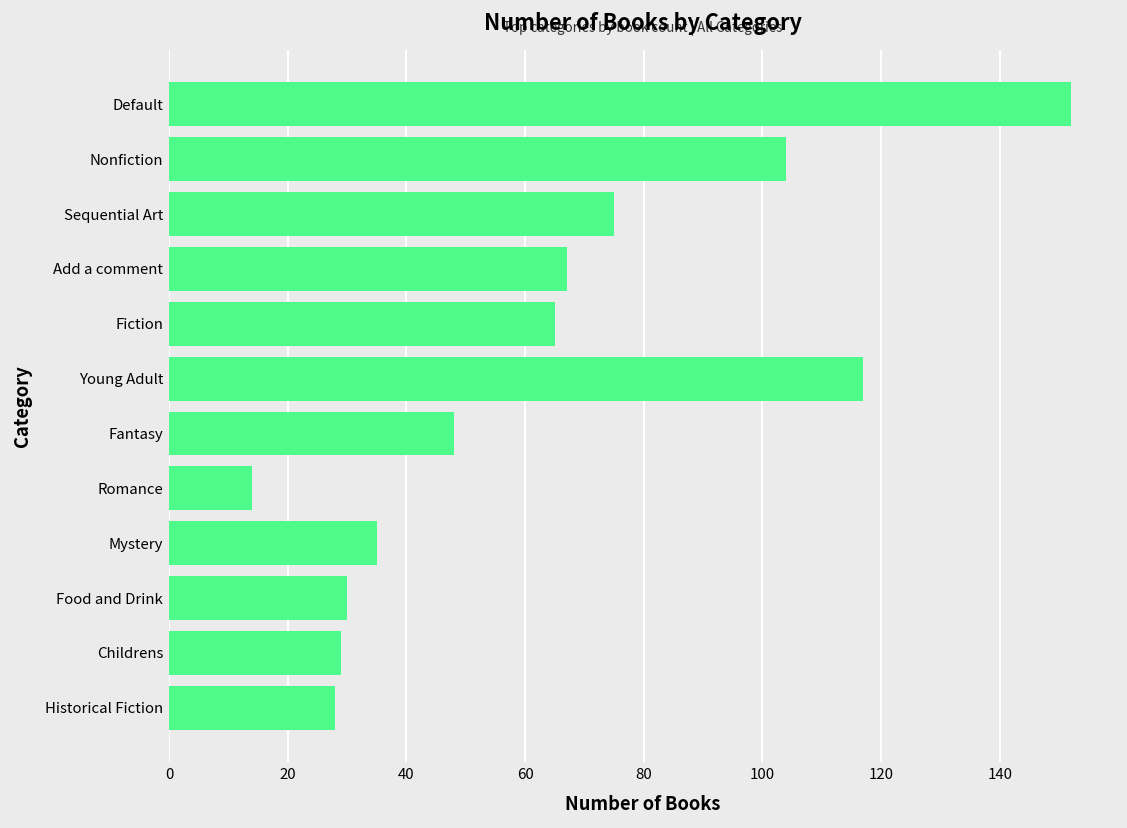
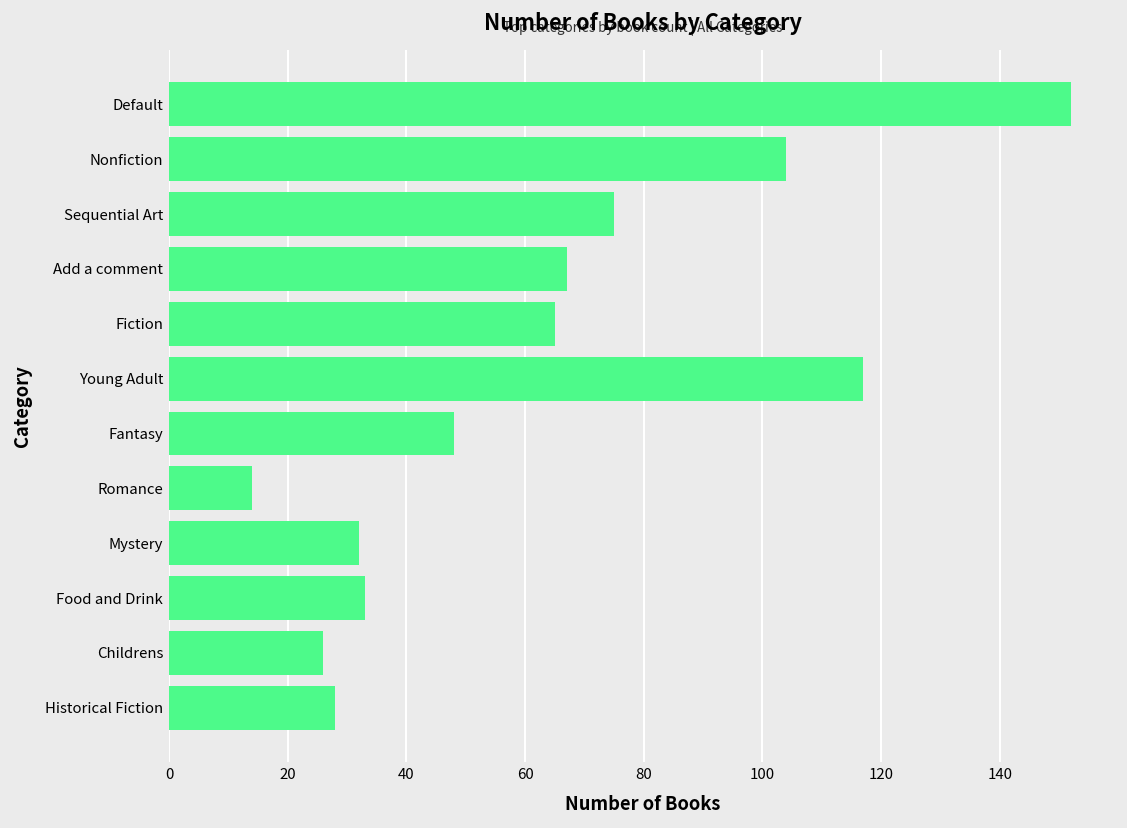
  {
    "Default": 152,
    "Nonfiction": 104,
    "Sequential Art": 75,
    "Add a comment": 67,
    "Fiction": 65,
    "Young Adult": 117,
    "Fantasy": 48,
    "Romance": 14,
-   "Mystery": 35,
-   "Food and Drink": 30,
-   "Childrens": 29,
+   "Mystery": 32,
+   "Food and Drink": 33,
+   "Childrens": 26,
    "Historical Fiction": 28
  }
